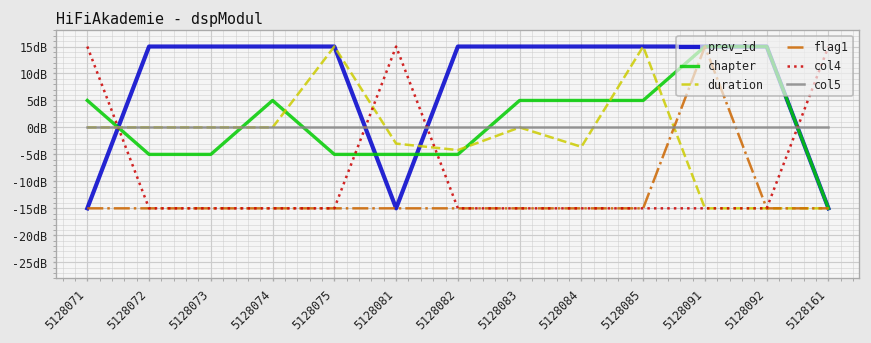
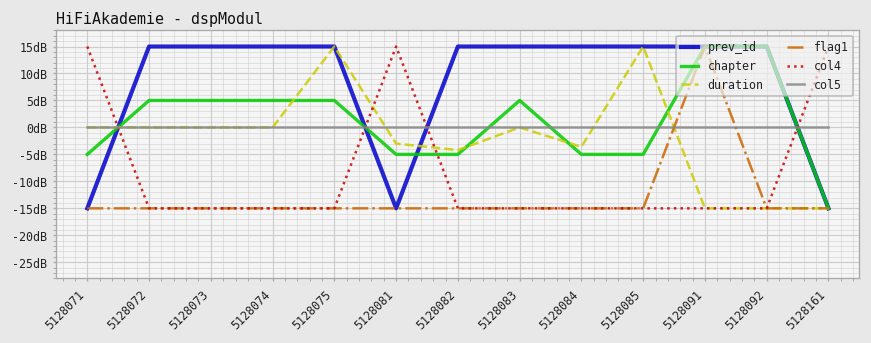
  {
    "prev_id": {
      "5128072": "15dB",
      "5128073": "15dB",
      "5128074": "15dB",
      "5128082": "15dB",
      "5128083": "15dB",
      "5128084": "15dB"
    },
    "chapter": {
-     "5128071": "5dB",
-     "5128072": "-5dB",
-     "5128073": "-5dB",
+     "5128071": "-5dB",
+     "5128072": "5dB",
+     "5128073": "5dB",
      "5128074": "5dB",
-     "5128075": "-5dB",
+     "5128075": "5dB",
      "5128081": "-5dB",
      "5128082": "-5dB",
      "5128083": "5dB",
-     "5128084": "5dB",
-     "5128085": "5dB"
+     "5128084": "-5dB",
+     "5128085": "-5dB"
    },
    "duration": {
      "5128081": "-3dB",
      "5128082": "-4dB",
      "5128084": "-4dB"
    },
    "col4": {
      "5128071": "15dB",
      "5128081": "15dB"
    },
    "col5": {
      "5128075": "0dB",
      "5128081": "0dB",
      "5128082": "0dB",
      "5128084": "0dB",
      "5128085": "0dB",
      "5128091": "0dB",
      "5128092": "0dB",
      "5128161": "0dB"
    }
  }
